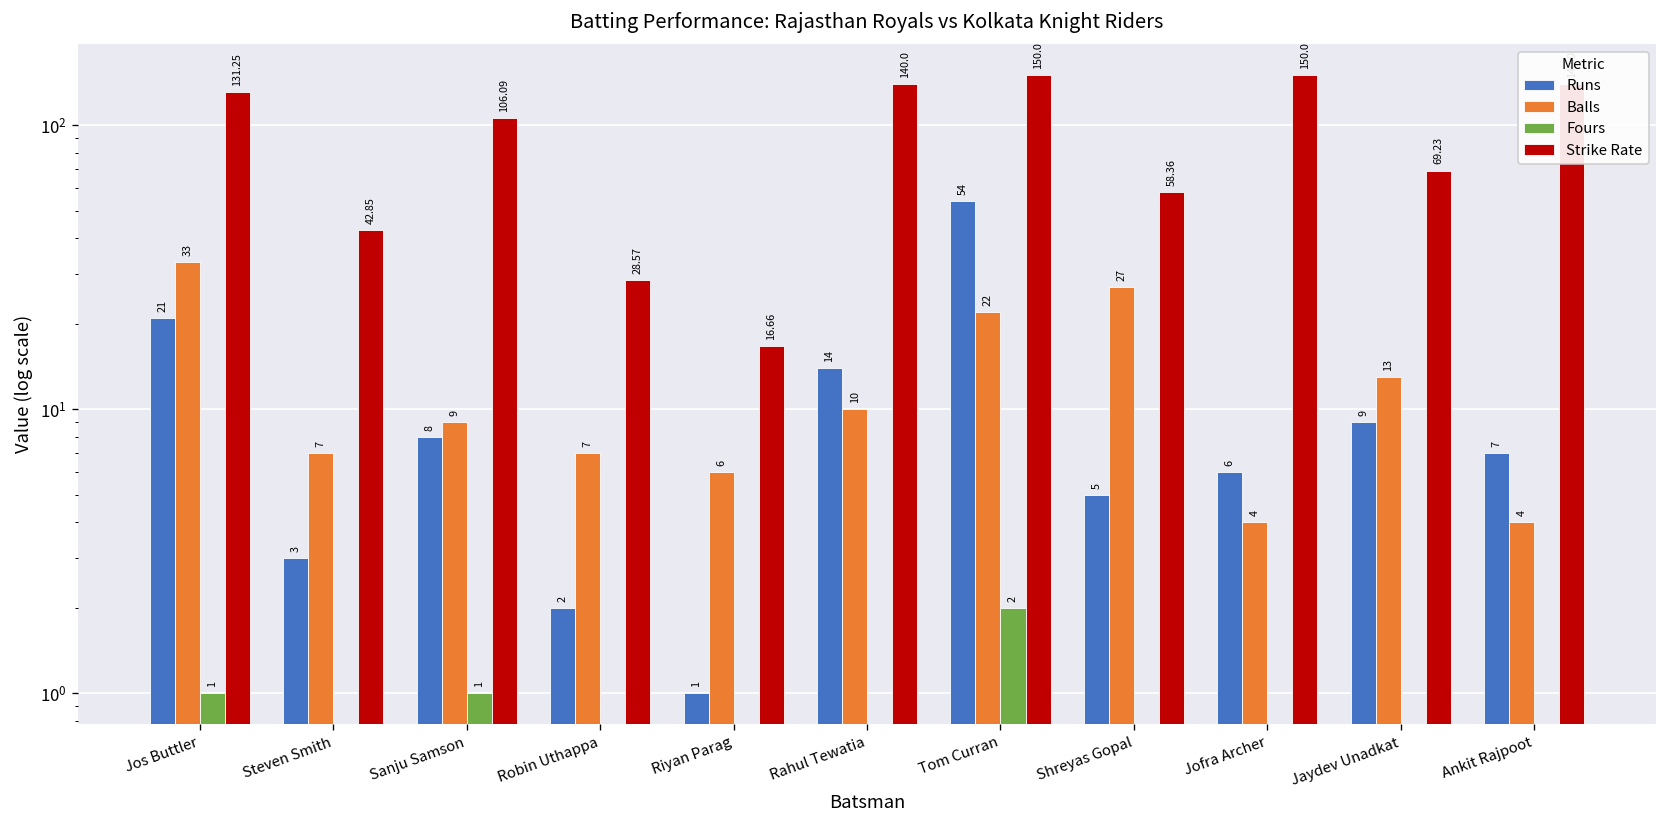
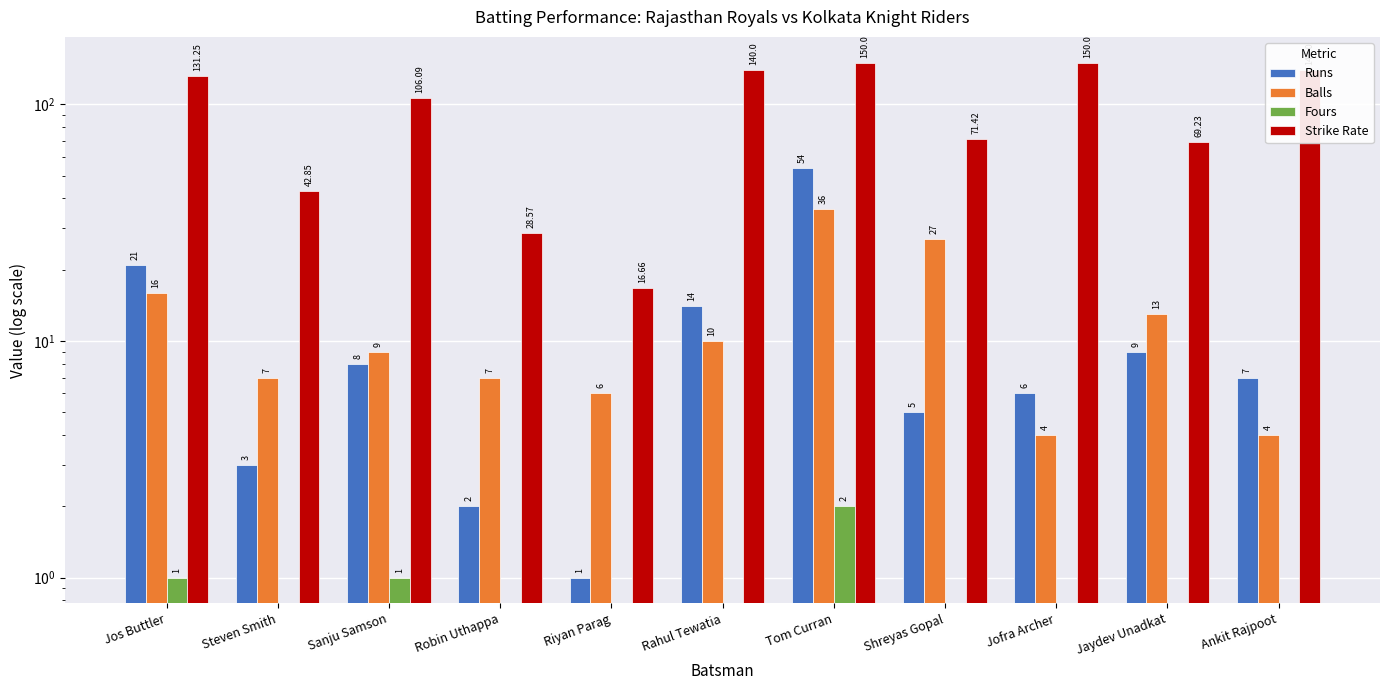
  {
    "Runs": {
      "Jos Buttler": 21,
      "Steven Smith": 3,
      "Sanju Samson": 8,
      "Robin Uthappa": 2,
      "Riyan Parag": 1,
      "Rahul Tewatia": 14,
      "Tom Curran": 54,
      "Shreyas Gopal": 5,
      "Jofra Archer": 6,
      "Jaydev Unadkat": 9,
      "Ankit Rajpoot": 7
    },
    "Balls": {
-     "Jos Buttler": 33,
+     "Jos Buttler": 16,
      "Steven Smith": 7,
      "Sanju Samson": 9,
      "Robin Uthappa": 7,
      "Riyan Parag": 6,
      "Rahul Tewatia": 10,
-     "Tom Curran": 22,
+     "Tom Curran": 36,
      "Shreyas Gopal": 27,
      "Jofra Archer": 4,
      "Jaydev Unadkat": 13,
      "Ankit Rajpoot": 4
    },
    "Fours": {
      "Jos Buttler": 1,
      "Sanju Samson": 1,
      "Tom Curran": 2
    },
    "Strike Rate": {
      "Jos Buttler": 131.25,
      "Steven Smith": 42.85,
      "Sanju Samson": 106.09,
      "Robin Uthappa": 28.57,
      "Riyan Parag": 16.66,
      "Rahul Tewatia": 140.0,
      "Tom Curran": 150.0,
-     "Shreyas Gopal": 58.36,
+     "Shreyas Gopal": 71.42,
      "Jofra Archer": 150.0,
      "Jaydev Unadkat": 69.23
    }
  }
